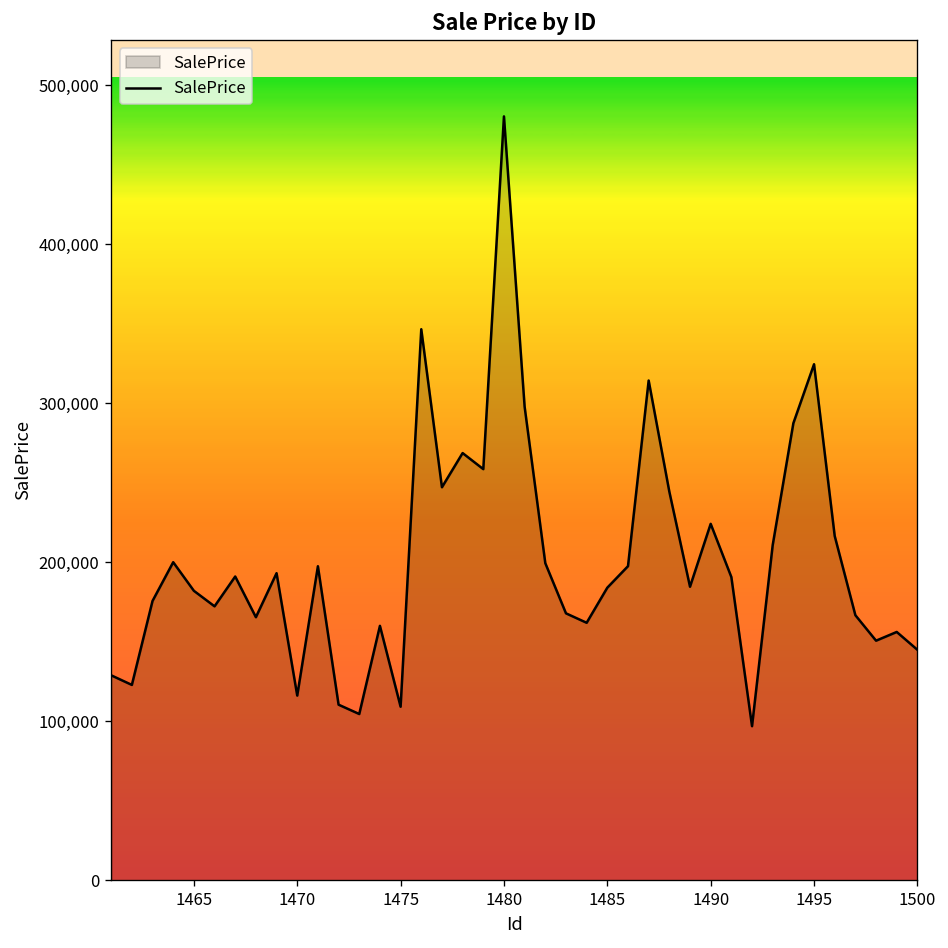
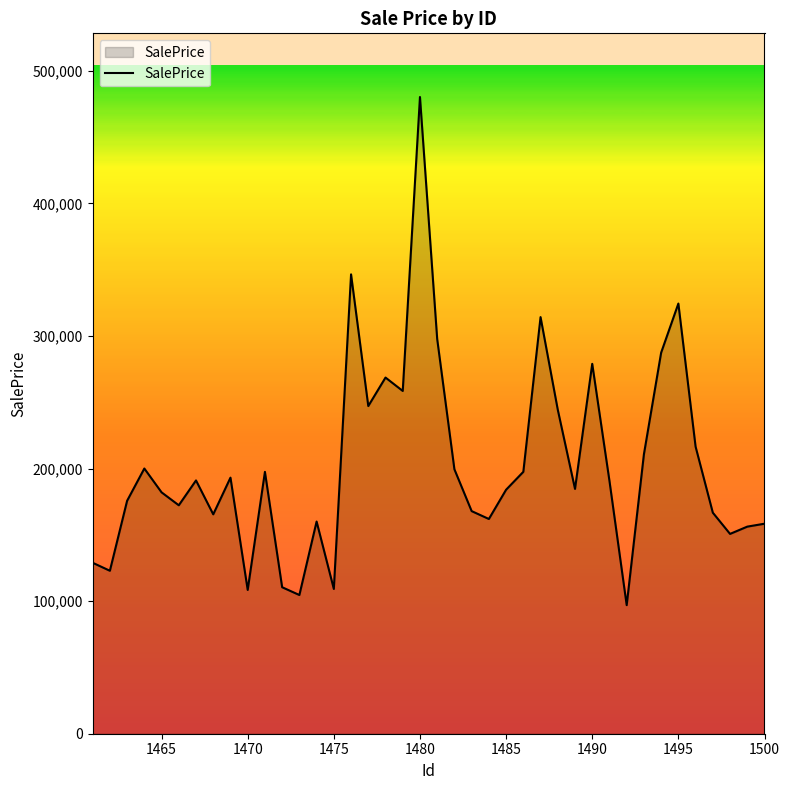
  {
    "1465": "182,000",
-   "1470": "116,000",
+   "1470": "108,000",
    "1475": "109,000",
    "1480": "480,000",
    "1485": "184,000",
-   "1490": "224,000",
+   "1490": "279,000",
    "1495": "324,000",
-   "1500": "145,000"
+   "1500": "158,000"
  }
